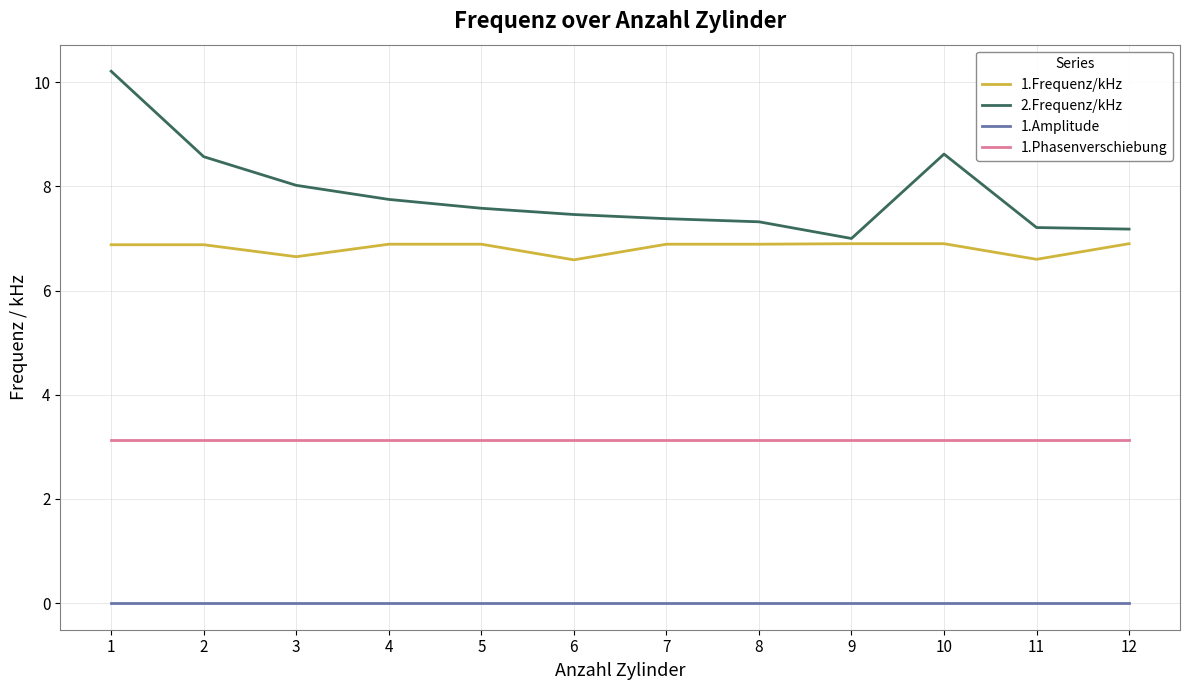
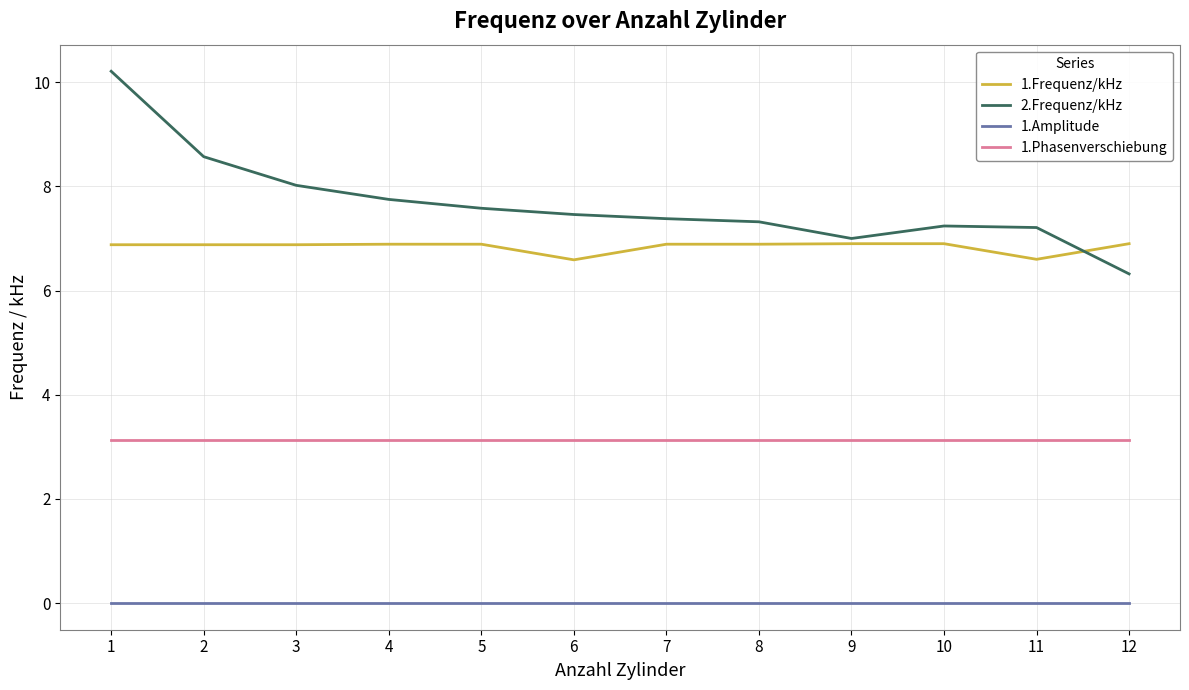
  {
    "1.Frequenz/kHz": {
      "1": 6.9,
      "2": 6.9,
-     "3": 6.7,
+     "3": 6.9,
      "4": 6.9,
      "5": 6.9,
      "6": 6.6,
      "7": 6.9,
      "8": 6.9,
      "9": 6.9,
      "10": 6.9,
      "11": 6.6,
      "12": 6.9
    },
    "2.Frequenz/kHz": {
      "1": 10.2,
      "2": 8.6,
      "3": 8.0,
      "4": 7.8,
      "5": 7.6,
      "6": 7.5,
      "7": 7.4,
      "8": 7.3,
      "9": 7.0,
-     "10": 8.6,
+     "10": 7.2,
      "11": 7.2,
-     "12": 7.2
+     "12": 6.3
    },
    "1.Amplitude": {
      "1": 0.0,
      "2": 0.0,
      "3": 0.0,
      "4": 0.0,
      "5": 0.0,
      "6": 0.0,
      "7": 0.0,
      "8": 0.0,
      "9": 0.0,
      "10": 0.0,
      "11": 0.0,
      "12": 0.0
    },
    "1.Phasenverschiebung": {
      "1": 3.1,
      "2": 3.1,
      "3": 3.1,
      "4": 3.1,
      "5": 3.1,
      "6": 3.1,
      "7": 3.1,
      "8": 3.1,
      "9": 3.1,
      "10": 3.1,
      "11": 3.1,
      "12": 3.1
    }
  }
